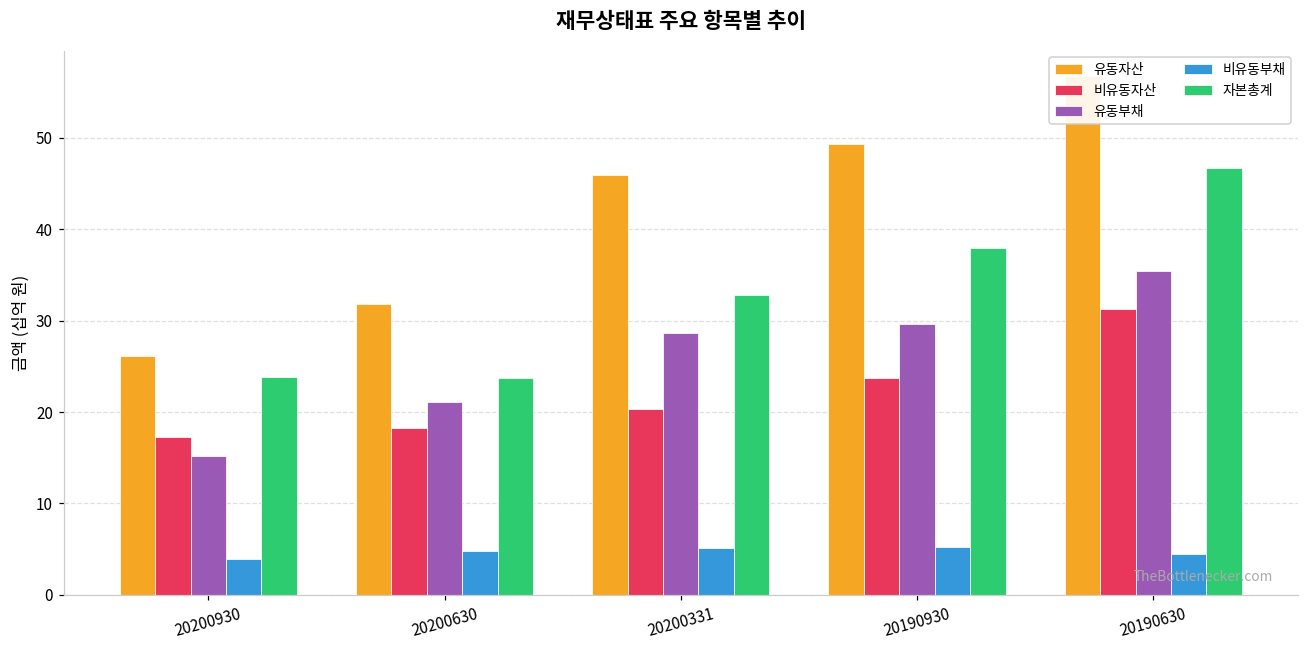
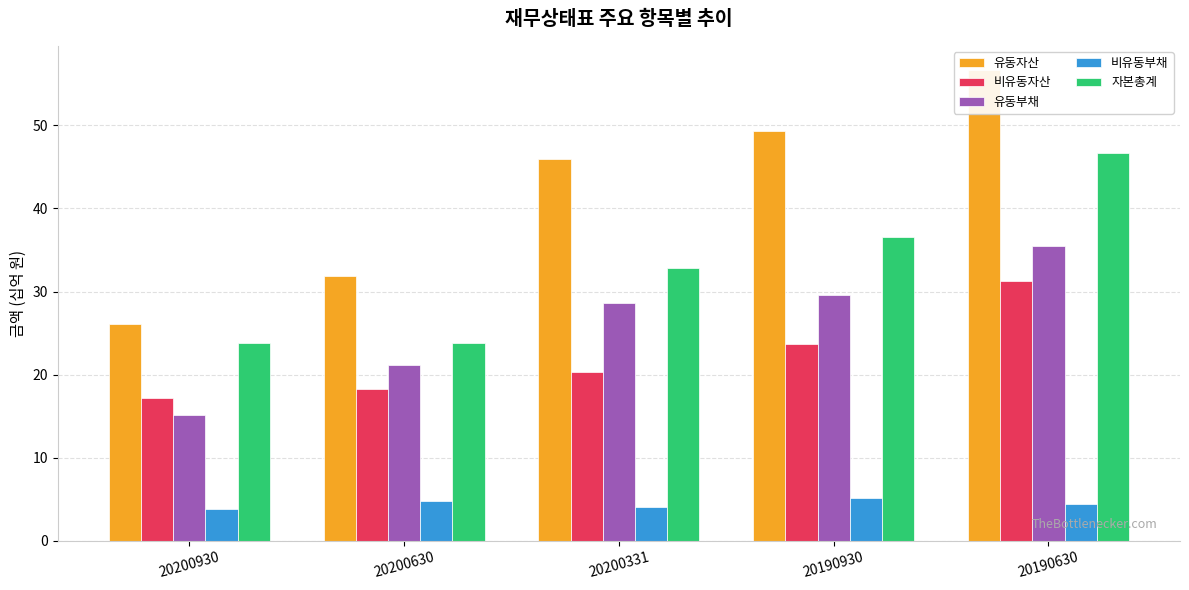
  {
    "유동자산": {
      "20200930": 26,
      "20200630": 32,
      "20200331": 46,
      "20190930": 49
    },
    "비유동자산": {
      "20200930": 17,
      "20200630": 18,
      "20200331": 20,
      "20190930": 24,
      "20190630": 31
    },
    "유동부채": {
      "20200930": 15,
      "20200630": 21,
      "20200331": 29,
      "20190930": 30,
      "20190630": 35
    },
    "비유동부채": {
      "20200930": 4,
      "20200630": 5,
-     "20200331": 5,
+     "20200331": 4,
      "20190930": 5,
      "20190630": 4
    },
    "자본총계": {
      "20200930": 24,
      "20200630": 24,
      "20200331": 33,
-     "20190930": 38,
+     "20190930": 37,
      "20190630": 47
    }
  }
